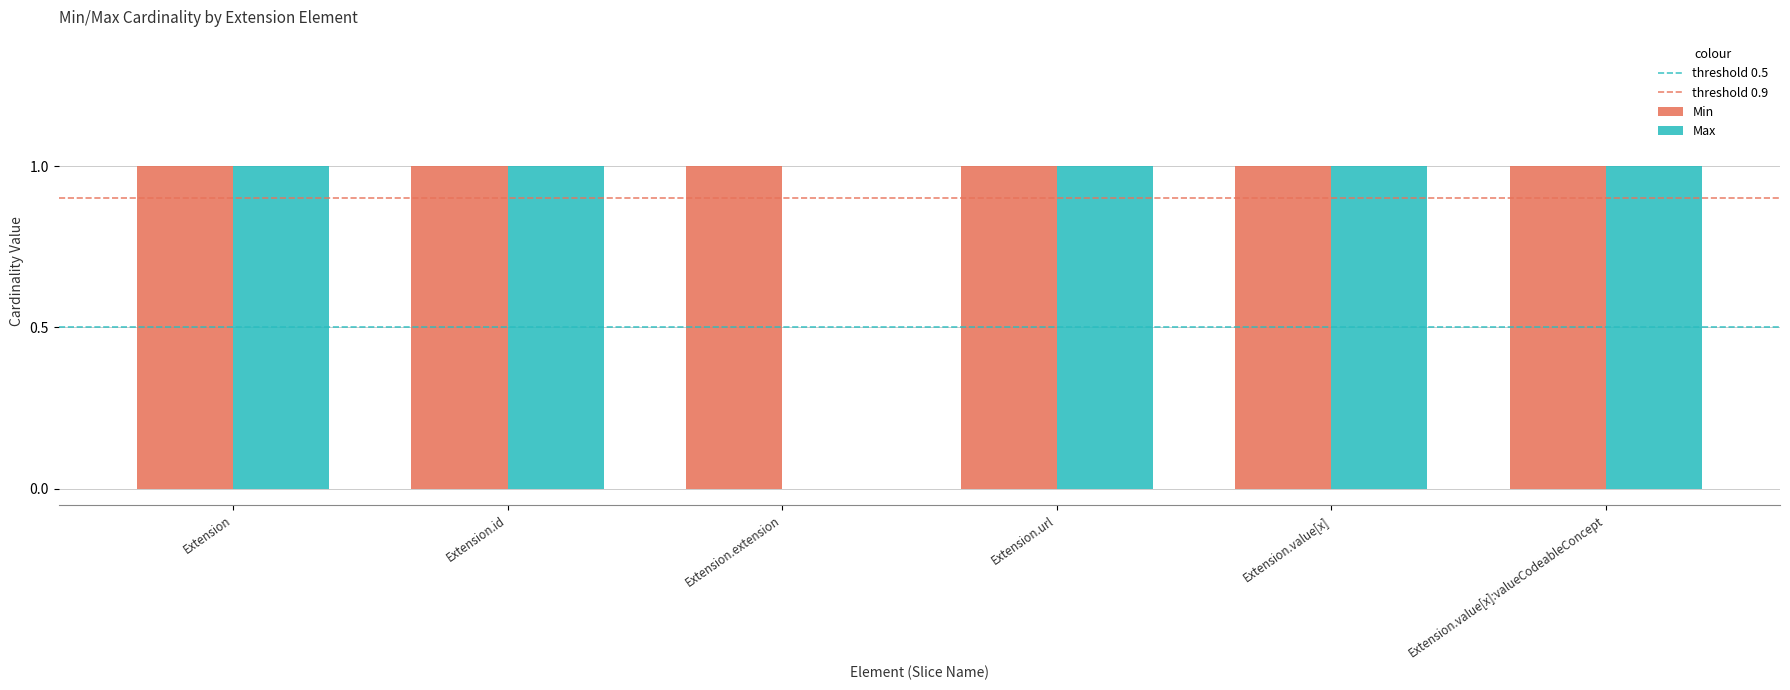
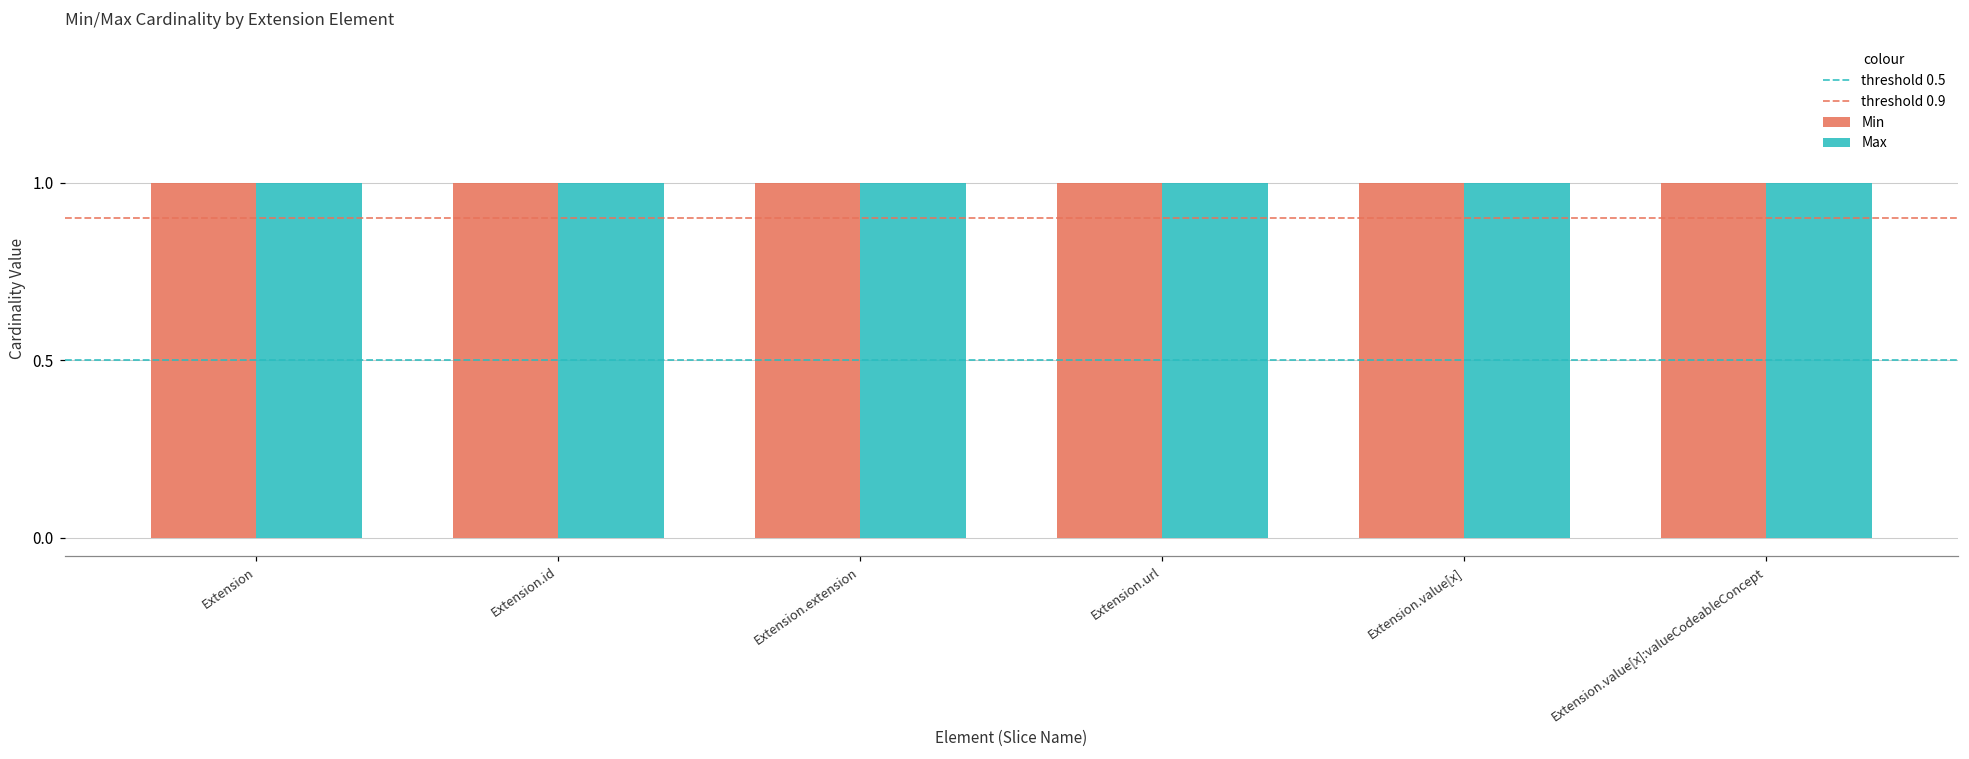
  {
    "Min": {
      "Extension": 1,
      "Extension.id": 1,
      "Extension.extension": 1,
      "Extension.url": 1,
      "Extension.value[x]": 1,
      "Extension.value[x]:valueCodeableConcept": 1
    },
    "Max": {
      "Extension": 1,
      "Extension.id": 1,
-     "Extension.extension": 0,
+     "Extension.extension": 1,
      "Extension.url": 1,
      "Extension.value[x]": 1,
      "Extension.value[x]:valueCodeableConcept": 1
    }
  }
